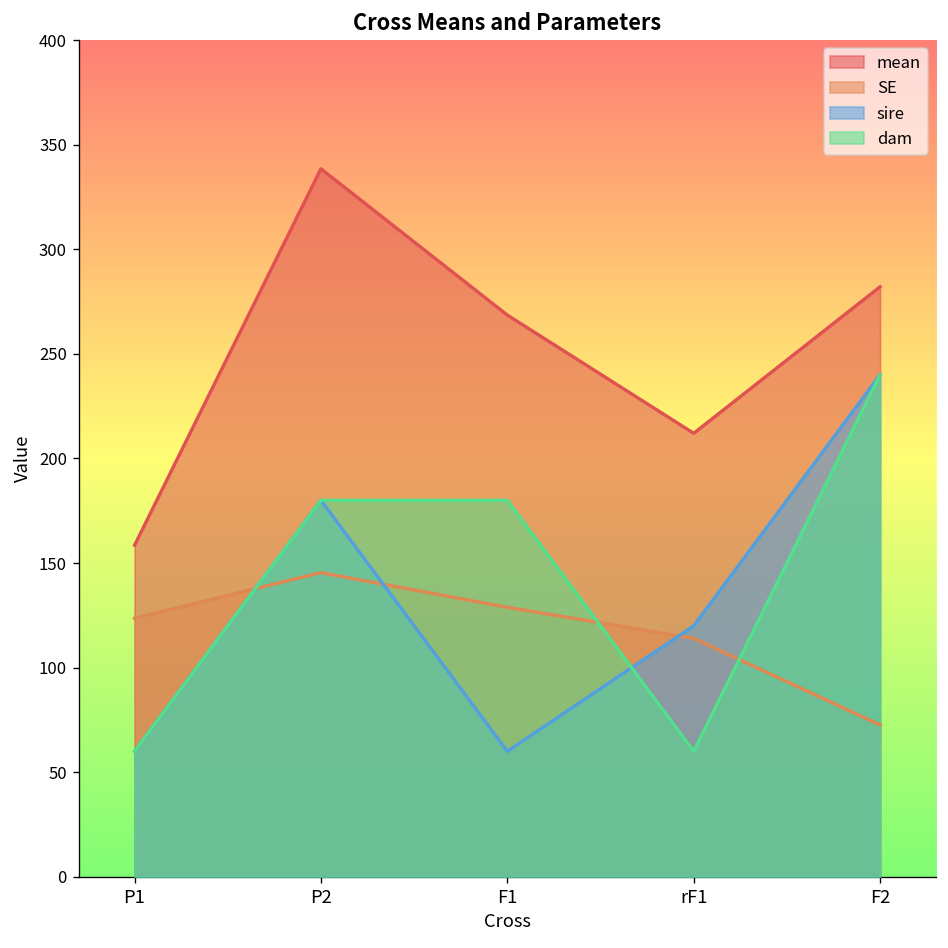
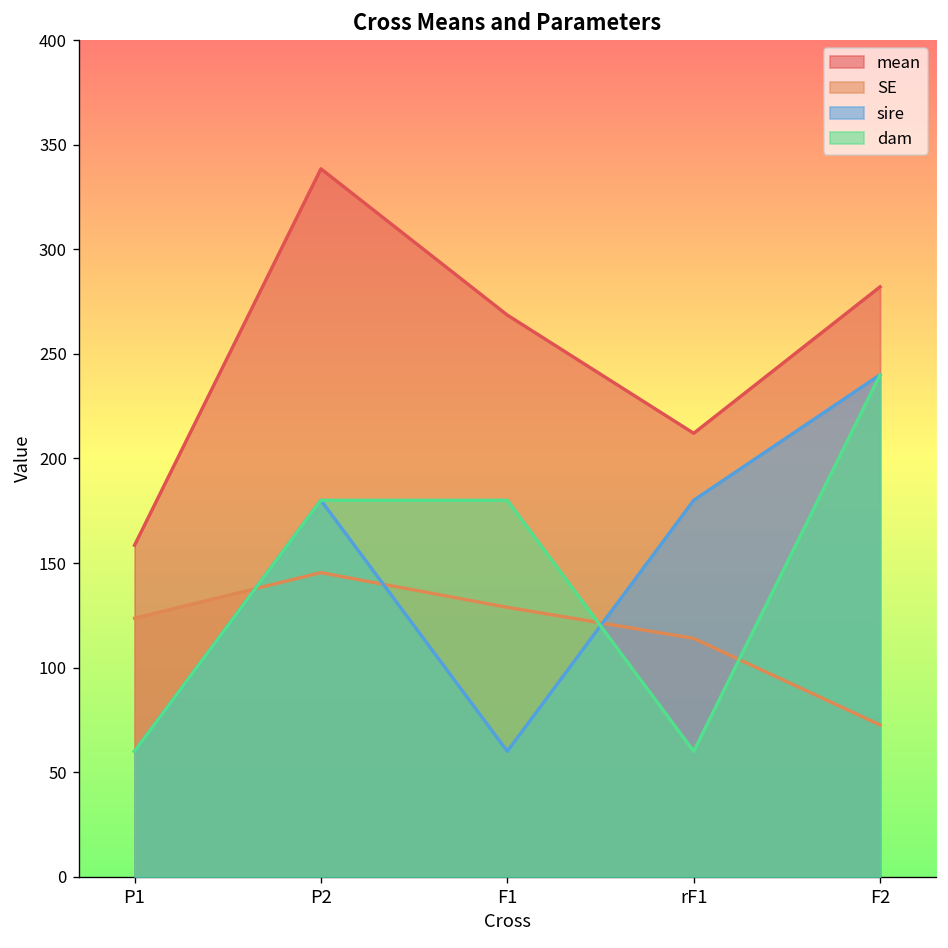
  {
    "sire": {
      "F1": 60,
-     "rF1": 120
+     "rF1": 180
    },
    "dam": {
      "F1": 180,
      "rF1": 60
    }
  }
